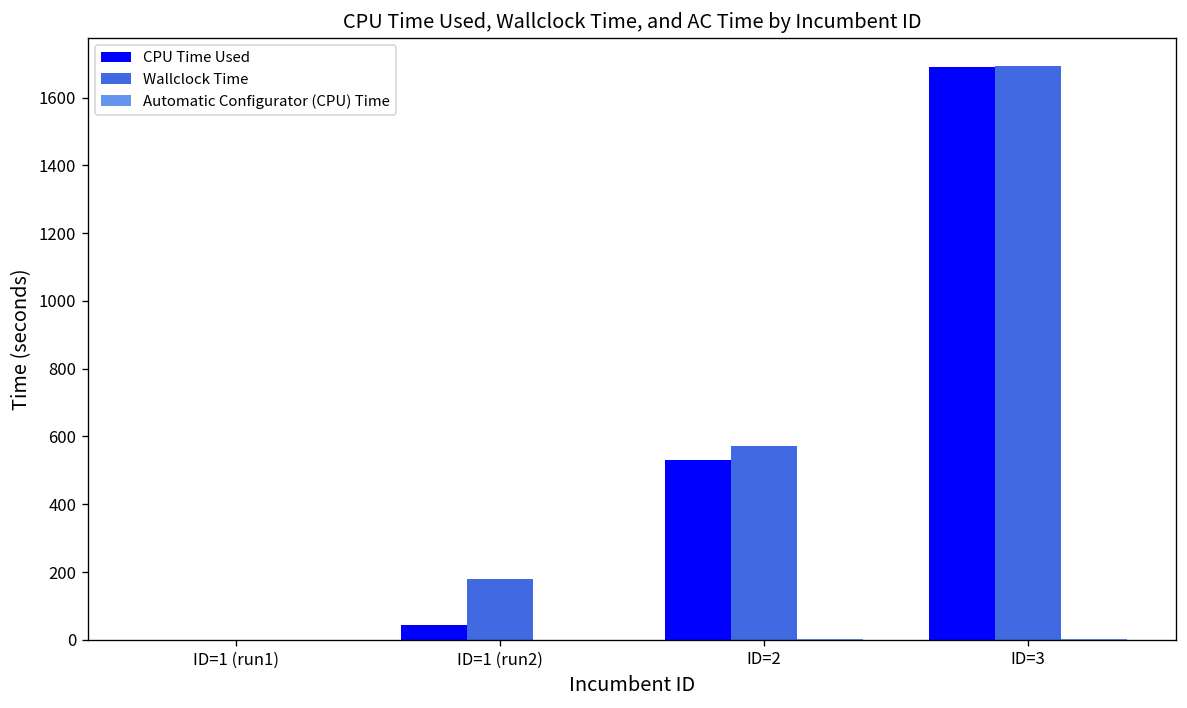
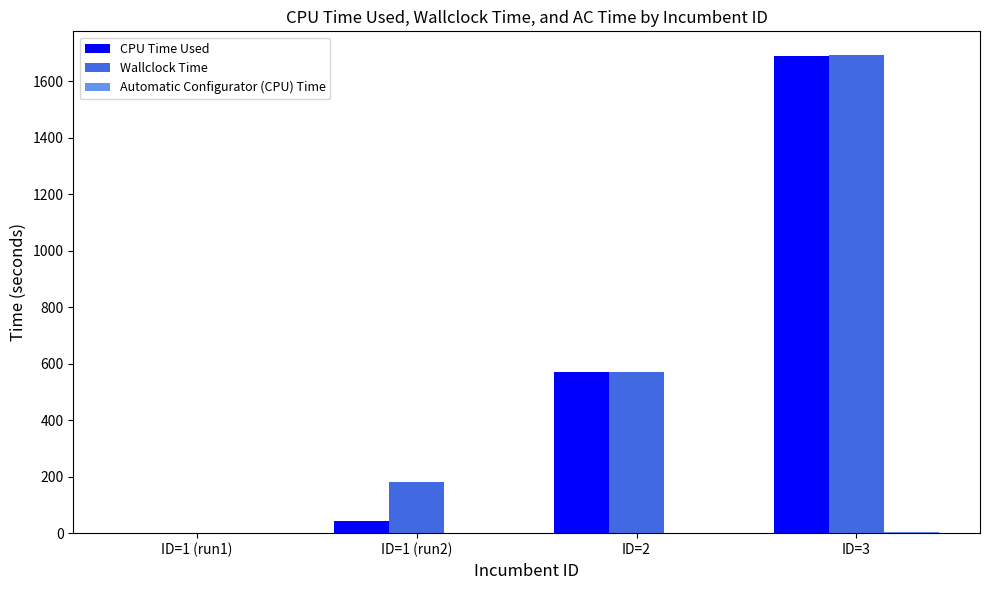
  {
    "CPU Time Used": {
      "ID=1 (run1)": 0,
      "ID=1 (run2)": 40,
-     "ID=2": 530,
+     "ID=2": 570,
      "ID=3": 1690
    }
  }
